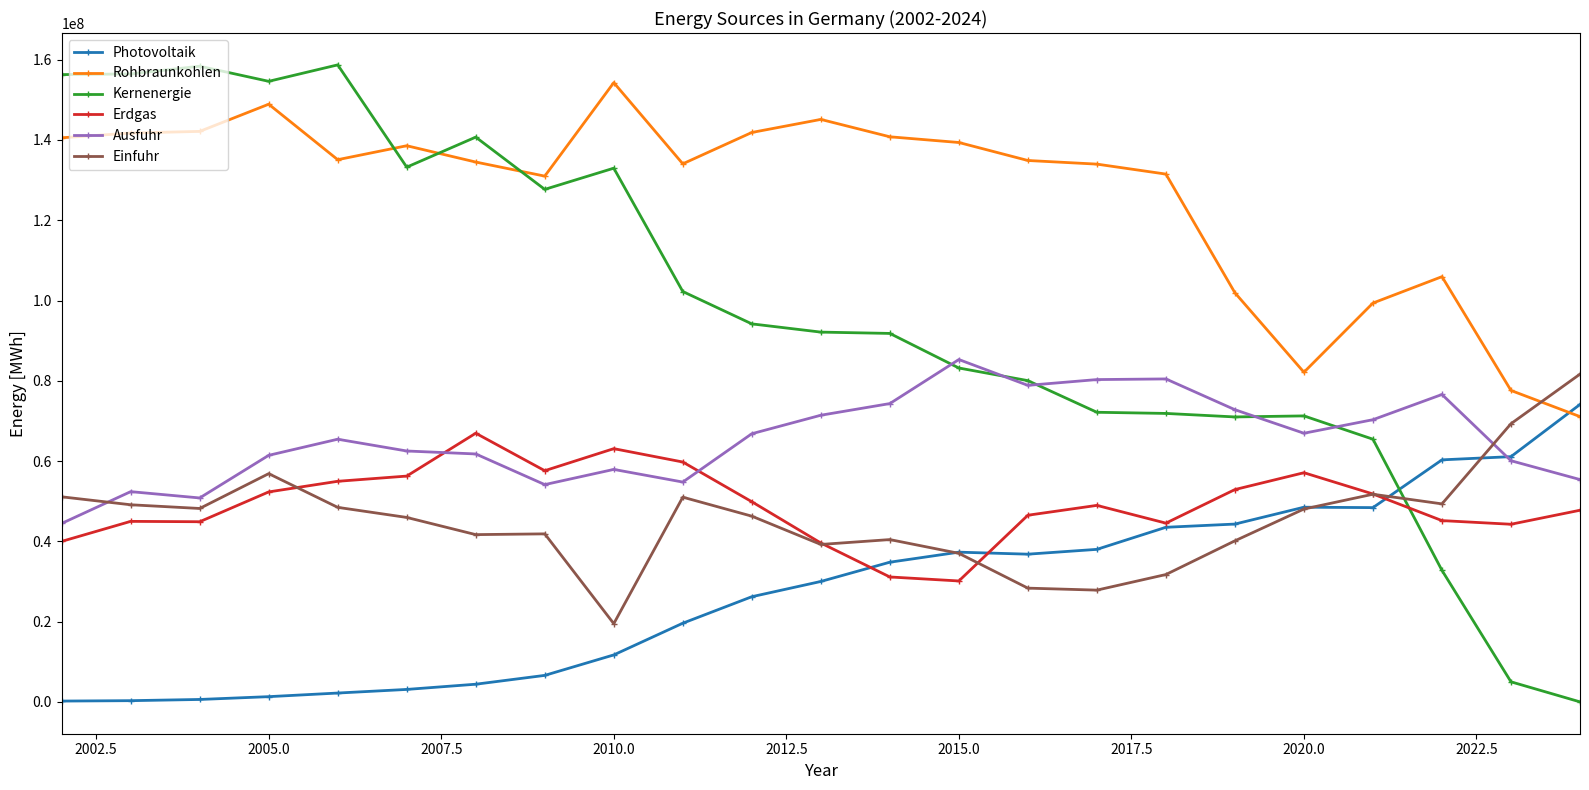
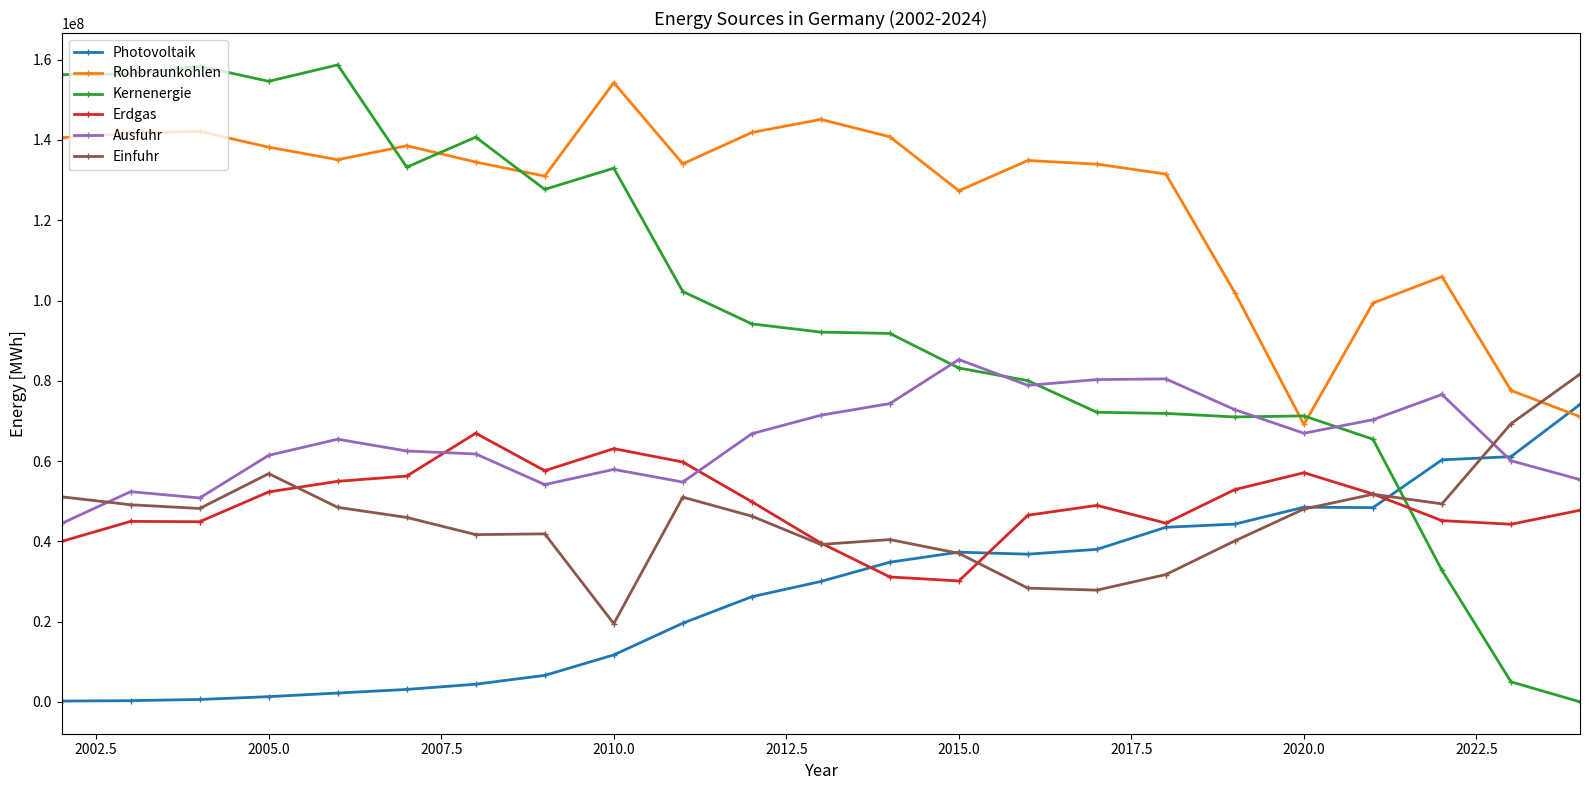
  {
    "Photovoltaik": {
      "2005.0": 1000000,
      "2010.0": 12000000
    },
    "Rohbraunkohlen": {
-     "2005.0": 149000000,
+     "2005.0": 138000000,
      "2010.0": 154000000,
-     "2015.0": 139000000,
-     "2020.0": 82000000
+     "2015.0": 127000000,
+     "2020.0": 69000000
    },
    "Kernenergie": {
      "2005.0": 155000000,
      "2010.0": 133000000,
      "2015.0": 83000000,
      "2020.0": 71000000
    },
    "Erdgas": {
      "2005.0": 52000000,
      "2010.0": 63000000,
      "2015.0": 30000000,
      "2020.0": 57000000
    },
    "Ausfuhr": {
      "2005.0": 61000000,
      "2010.0": 58000000,
      "2015.0": 85000000,
      "2020.0": 67000000
    },
    "Einfuhr": {
      "2005.0": 57000000,
      "2010.0": 19000000
    }
  }
